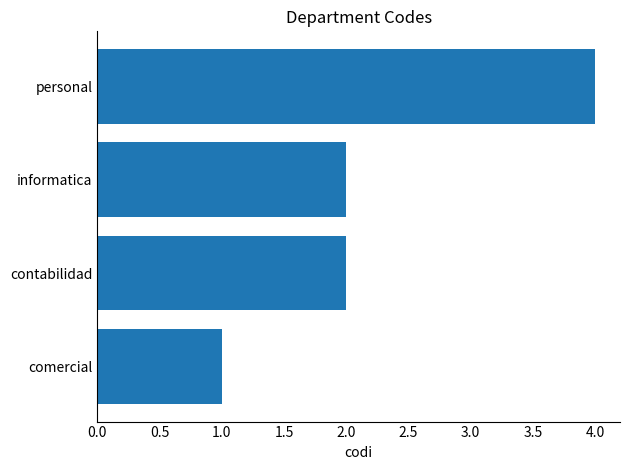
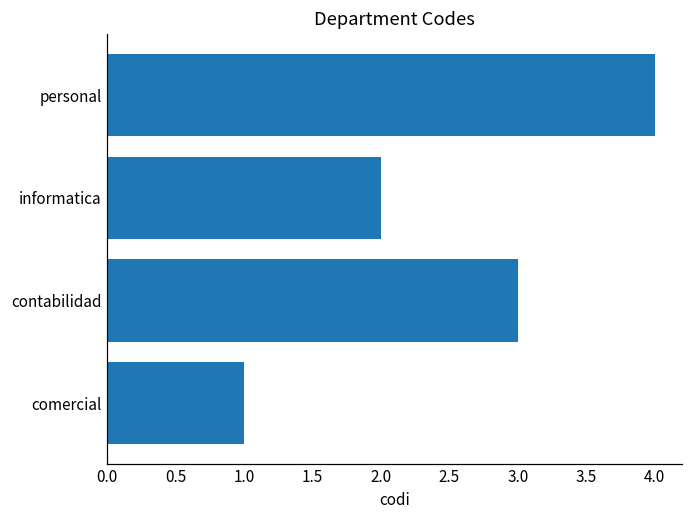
  {
    "personal": 4,
    "informatica": 2,
-   "contabilidad": 2,
+   "contabilidad": 3,
    "comercial": 1
  }
